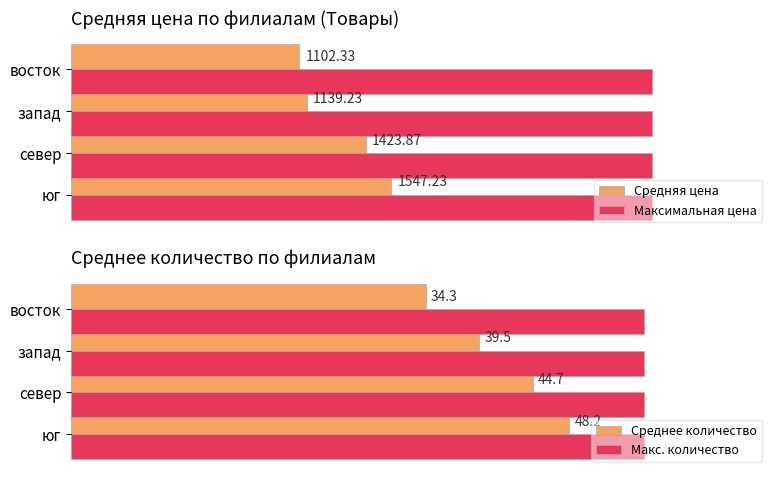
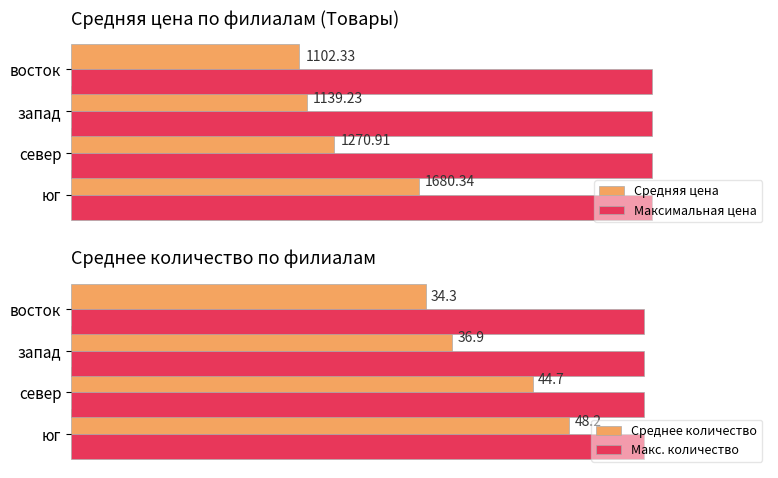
  {
    "Средняя цена по филиалам (Товары)": {
      "Средняя цена": {
        "восток": 1102.33,
        "запад": 1139.23,
-       "север": 1423.87,
-       "юг": 1547.23
+       "север": 1270.91,
+       "юг": 1680.34
      }
    },
    "Среднее количество по филиалам": {
      "Среднее количество": {
        "восток": 34.3,
-       "запад": 39.5,
+       "запад": 36.9,
        "север": 44.7
      }
    }
  }
